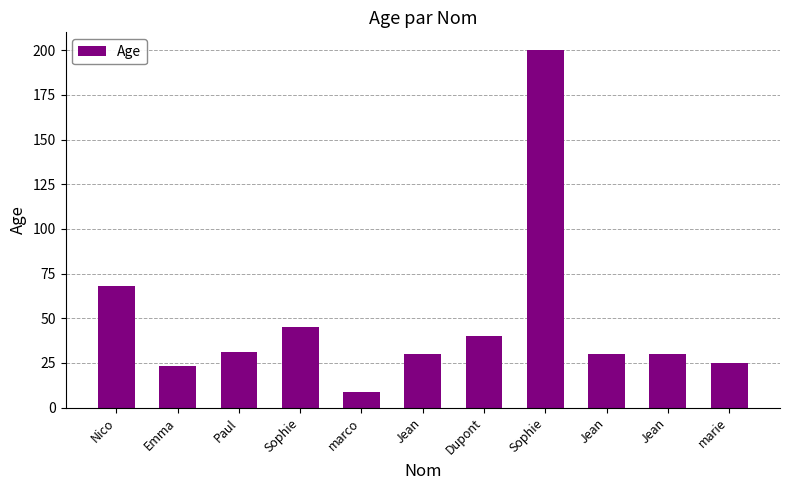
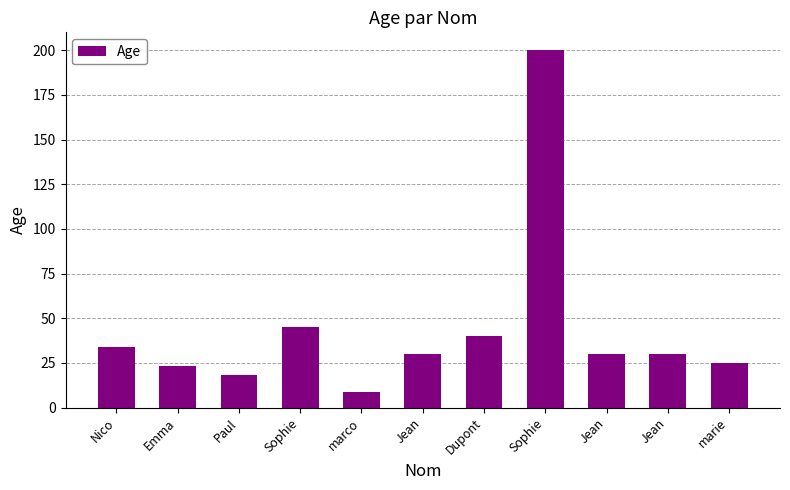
  {
-   "Nico": 68,
+   "Nico": 34,
    "Emma": 23,
-   "Paul": 31,
+   "Paul": 18,
    "marco": 9,
    "Dupont": 40,
    "marie": 25
  }
